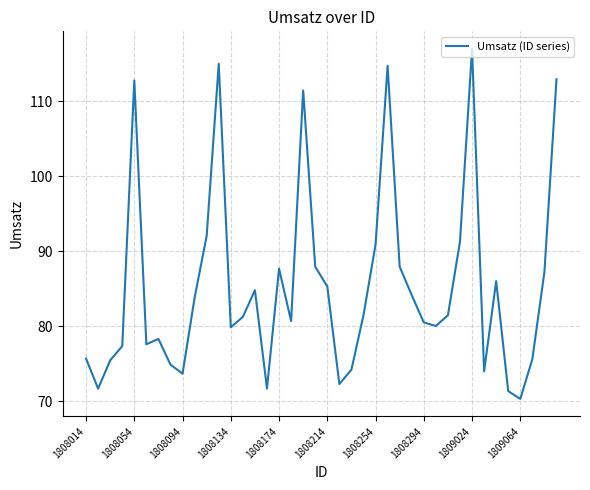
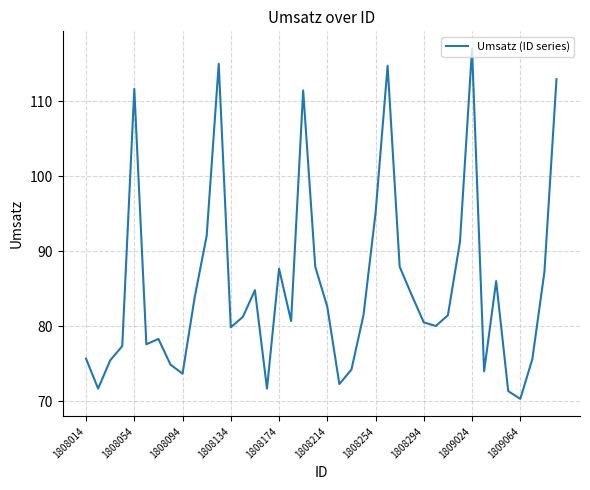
  {
    "1808014": 76,
-   "1808054": 113,
+   "1808054": 112,
    "1808094": 74,
    "1808134": 80,
    "1808174": 88,
-   "1808214": 85,
-   "1808254": 91,
+   "1808214": 83,
+   "1808254": 95,
    "1808294": 81,
    "1809064": 70
  }
